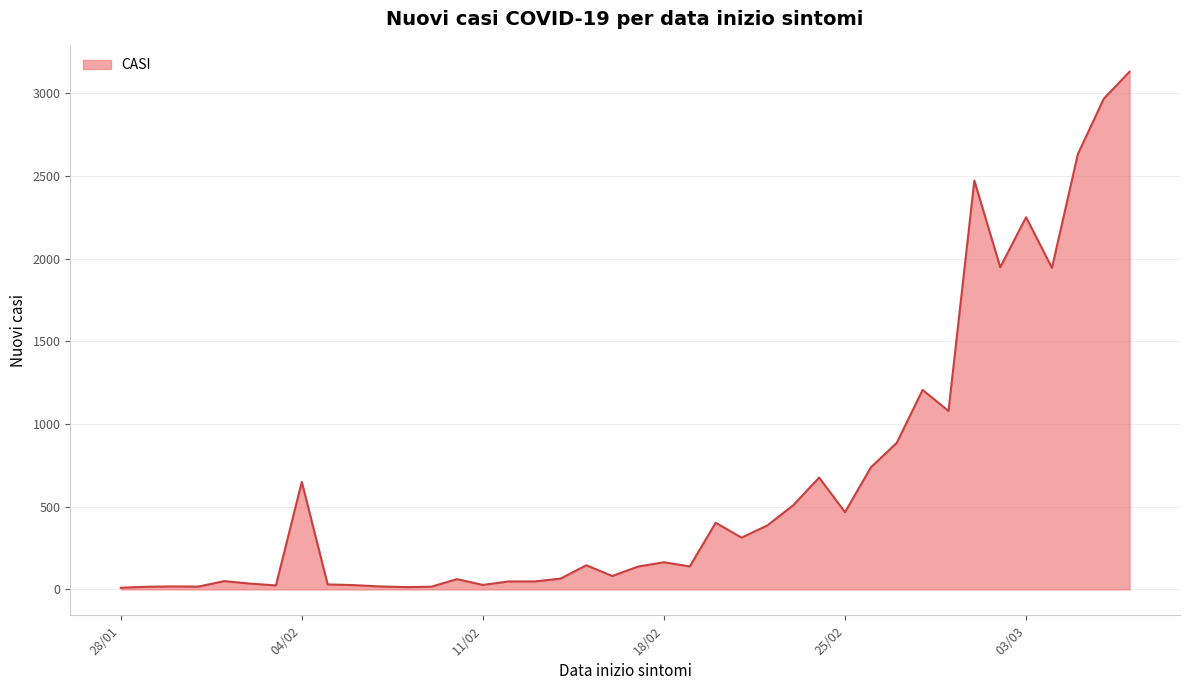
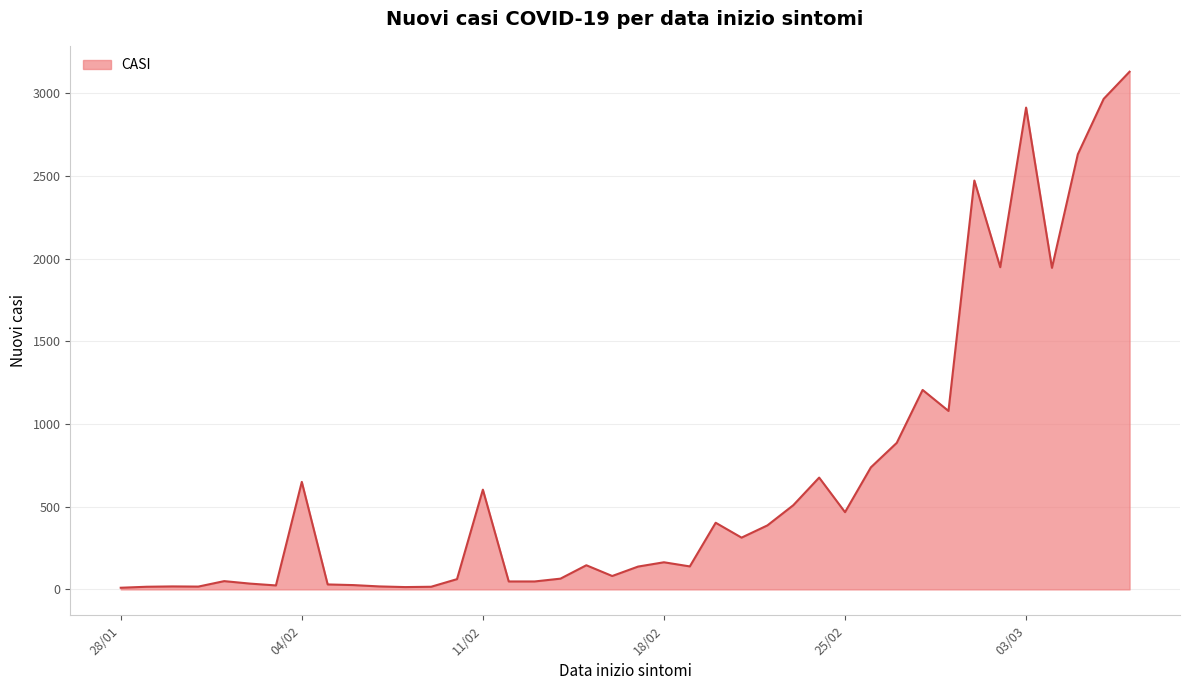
  {
    "28/01": 10,
    "04/02": 650,
-   "11/02": 30,
+   "11/02": 600,
    "18/02": 160,
    "25/02": 470,
-   "03/03": 2250
+   "03/03": 2910
  }
